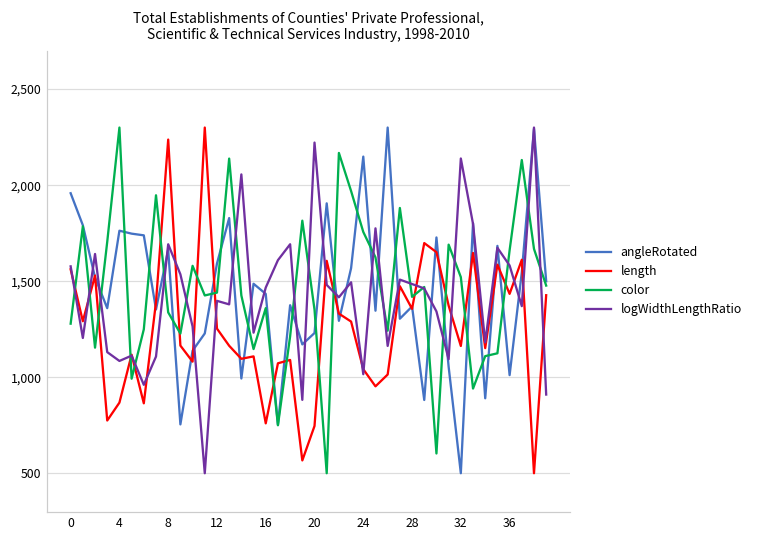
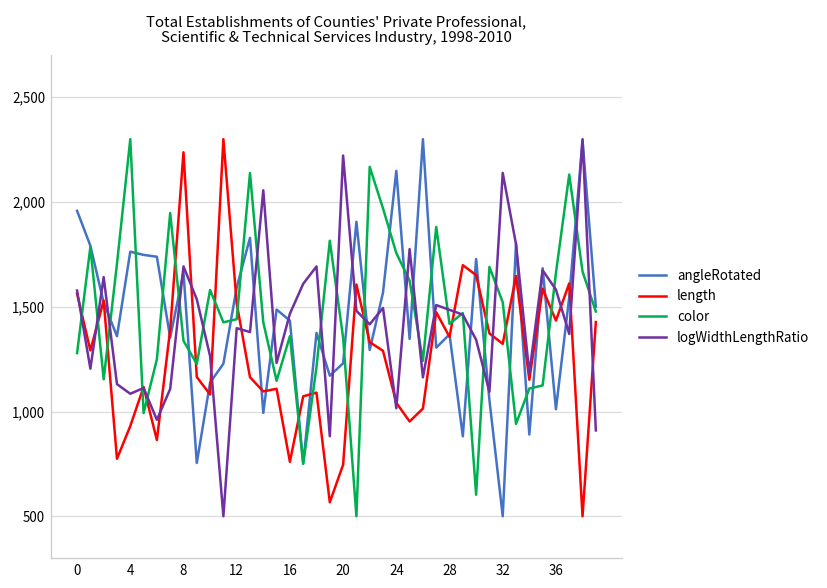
  {
    "angleRotated": {
      "0": "1,960",
      "4": "1,760",
      "8": "1,660",
      "12": "1,590",
      "16": "1,430",
      "20": "1,230",
      "24": "2,150",
      "32": "500",
      "36": "1,010"
    },
    "length": {
      "0": "1,560",
-     "4": "870",
+     "4": "930",
      "8": "2,240",
-     "12": "1,250",
+     "12": "1,520",
      "16": "760",
      "20": "750",
      "24": "1,040",
-     "32": "1,160",
+     "32": "1,320",
      "36": "1,430"
    },
    "color": {
      "0": "1,280",
      "4": "2,300",
      "8": "1,340",
      "12": "1,440",
      "16": "1,360",
      "20": "1,350",
      "24": "1,760",
      "28": "1,420",
      "32": "1,520",
      "36": "1,660"
    },
    "logWidthLengthRatio": {
      "0": "1,580",
      "4": "1,080",
      "8": "1,690",
      "12": "1,400",
      "16": "1,470",
      "20": "2,220",
      "24": "1,020",
      "28": "1,490",
      "32": "2,140",
      "36": "1,580"
    }
  }
